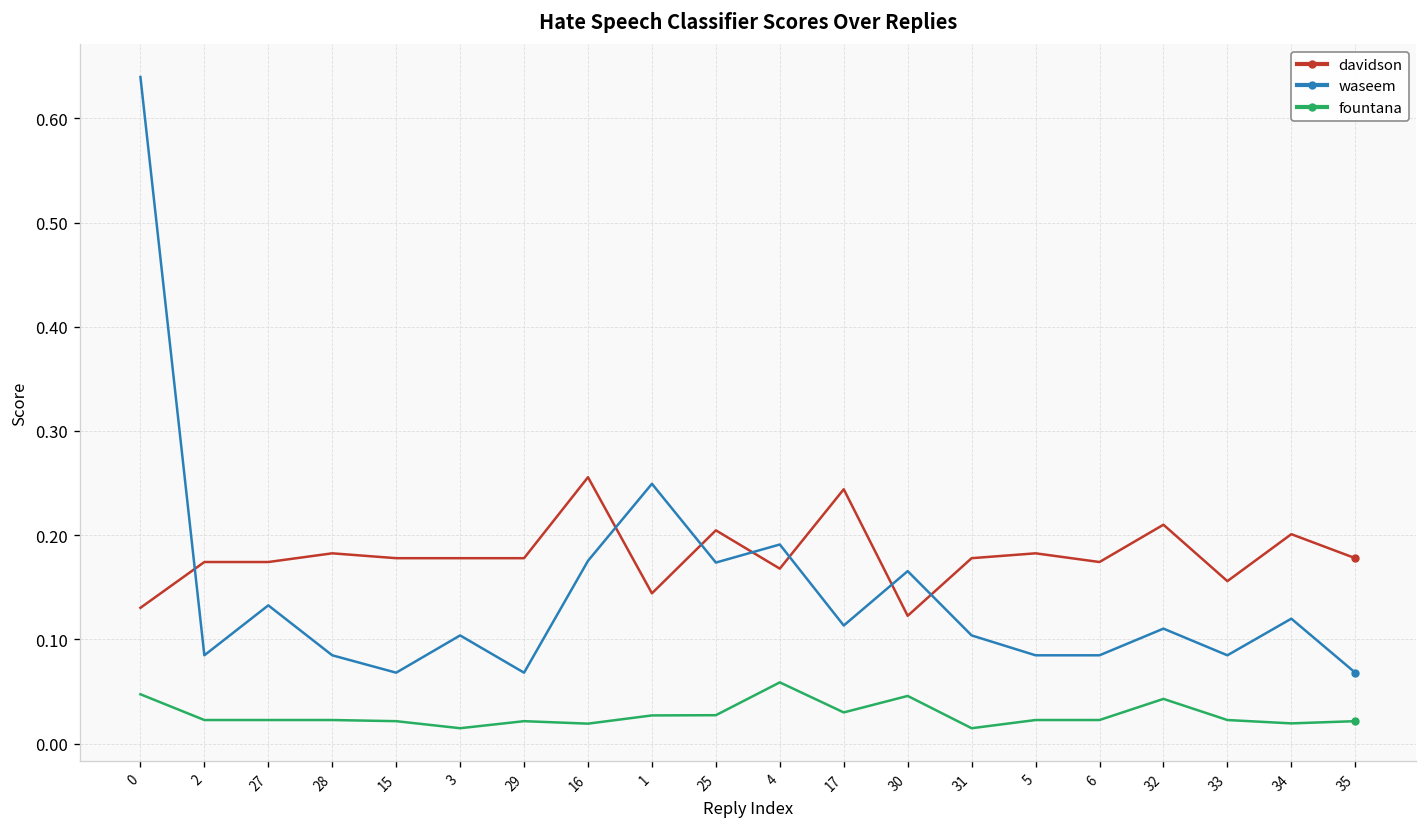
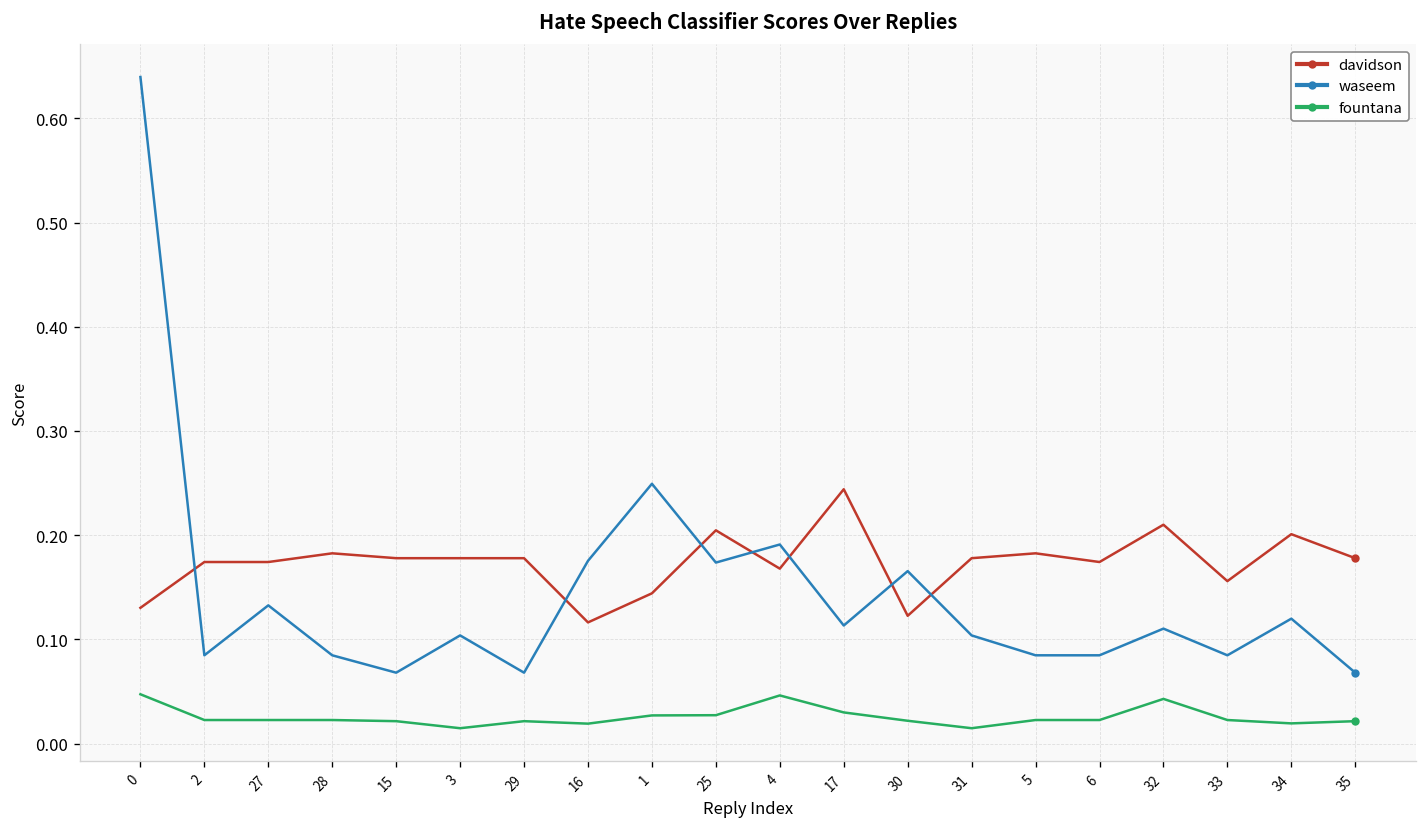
  {
    "davidson": {
      "0": 0.13,
      "2": 0.17,
      "27": 0.17,
      "28": 0.18,
      "15": 0.18,
      "3": 0.18,
      "29": 0.18,
-     "16": 0.26,
+     "16": 0.12,
      "1": 0.14,
      "25": 0.20,
      "4": 0.17,
      "17": 0.24,
      "30": 0.12,
      "31": 0.18,
      "5": 0.18,
      "6": 0.17,
      "32": 0.21,
      "33": 0.16,
      "34": 0.20,
      "35": 0.18
    },
    "waseem": {
      "0": 0.64,
      "2": 0.08,
      "27": 0.13,
      "28": 0.08,
      "15": 0.07,
      "3": 0.10,
      "29": 0.07,
      "16": 0.18,
      "1": 0.25,
      "25": 0.17,
      "4": 0.19,
      "17": 0.11,
      "30": 0.17,
      "31": 0.10,
      "5": 0.08,
      "6": 0.08,
      "32": 0.11,
      "33": 0.08,
      "34": 0.12,
      "35": 0.07
    },
    "fountana": {
      "0": 0.05,
      "2": 0.02,
      "27": 0.02,
      "28": 0.02,
      "15": 0.02,
      "3": 0.01,
      "29": 0.02,
      "16": 0.02,
      "1": 0.03,
      "25": 0.03,
-     "4": 0.06,
+     "4": 0.05,
      "17": 0.03,
-     "30": 0.05,
+     "30": 0.02,
      "31": 0.01,
      "5": 0.02,
      "6": 0.02,
      "32": 0.04,
      "33": 0.02,
      "34": 0.02,
      "35": 0.02
    }
  }
